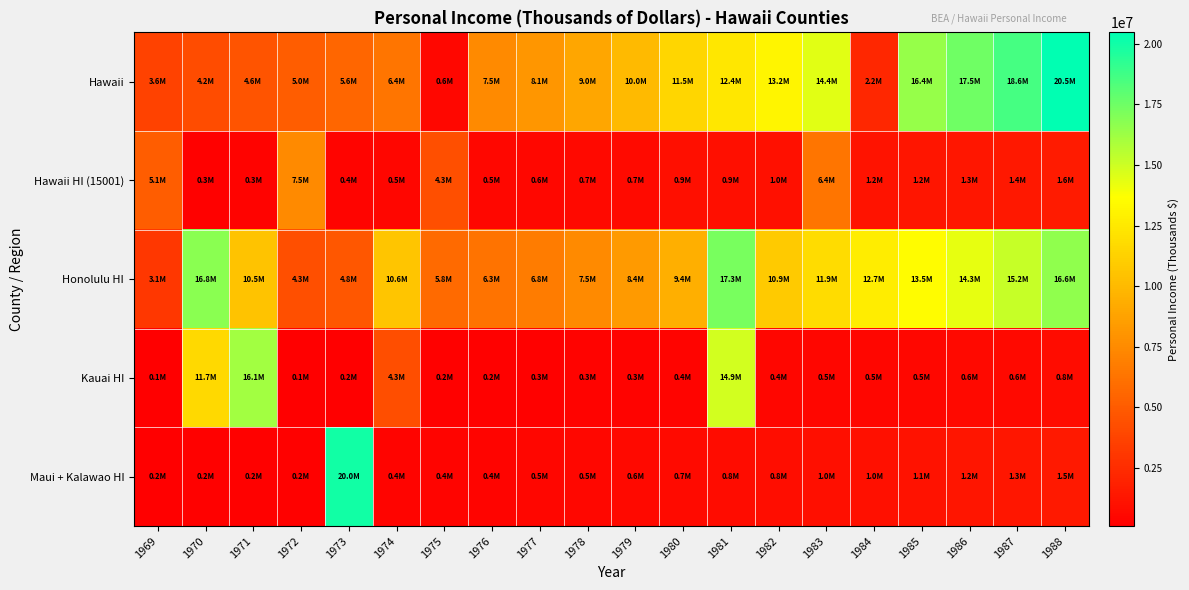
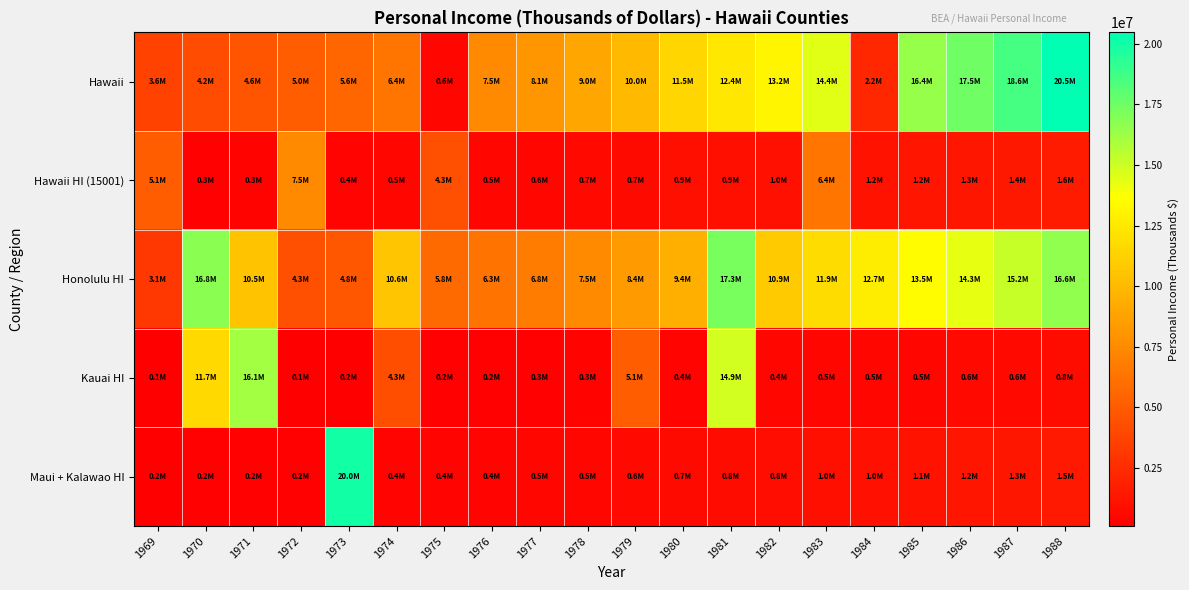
  {
    "Hawaii": {
      "1969": "3.6M",
      "1970": "4.2M",
      "1971": "4.6M",
      "1972": "5.0M",
      "1973": "5.6M",
      "1974": "6.4M",
      "1975": "0.6M",
      "1976": "7.5M",
      "1977": "8.1M",
      "1978": "9.0M",
      "1979": "10.0M",
      "1980": "11.5M",
      "1981": "12.4M",
      "1982": "13.2M",
      "1983": "14.4M",
      "1984": "2.2M",
      "1985": "16.4M",
      "1986": "17.5M",
      "1987": "18.6M",
      "1988": "20.5M"
    },
    "Hawaii HI (15001)": {
      "1969": "5.1M",
      "1970": "0.3M",
      "1971": "0.3M",
      "1972": "7.5M",
      "1973": "0.4M",
      "1974": "0.5M",
      "1975": "4.3M",
      "1976": "0.5M",
      "1977": "0.6M",
      "1978": "0.7M",
      "1979": "0.7M",
      "1980": "0.9M",
      "1981": "0.9M",
      "1982": "1.0M",
      "1983": "6.4M",
      "1984": "1.2M",
      "1985": "1.2M",
      "1986": "1.3M",
      "1987": "1.4M",
      "1988": "1.6M"
    },
    "Honolulu HI": {
      "1969": "3.1M",
      "1970": "16.8M",
      "1971": "10.5M",
      "1972": "4.3M",
      "1973": "4.8M",
      "1974": "10.6M",
      "1975": "5.8M",
      "1976": "6.3M",
      "1977": "6.8M",
      "1978": "7.5M",
      "1979": "8.4M",
      "1980": "9.4M",
      "1981": "17.3M",
      "1982": "10.9M",
      "1983": "11.9M",
      "1984": "12.7M",
      "1985": "13.5M",
      "1986": "14.3M",
      "1987": "15.2M",
      "1988": "16.6M"
    },
    "Kauai HI": {
      "1969": "0.1M",
      "1970": "11.7M",
      "1971": "16.1M",
      "1972": "0.1M",
      "1973": "0.2M",
      "1974": "4.3M",
      "1975": "0.2M",
      "1976": "0.2M",
      "1977": "0.3M",
      "1978": "0.3M",
-     "1979": "0.3M",
+     "1979": "5.1M",
      "1980": "0.4M",
      "1981": "14.9M",
      "1982": "0.4M",
      "1983": "0.5M",
      "1984": "0.5M",
      "1985": "0.5M",
      "1986": "0.6M",
      "1987": "0.6M",
      "1988": "0.8M"
    },
    "Maui + Kalawao HI": {
      "1969": "0.2M",
      "1970": "0.2M",
      "1971": "0.2M",
      "1972": "0.2M",
      "1973": "20.0M",
      "1974": "0.4M",
      "1975": "0.4M",
      "1976": "0.4M",
      "1977": "0.5M",
      "1978": "0.5M",
      "1979": "0.6M",
      "1980": "0.7M",
      "1981": "0.8M",
      "1982": "0.8M",
      "1983": "1.0M",
      "1984": "1.0M",
      "1985": "1.1M",
      "1986": "1.2M",
      "1987": "1.3M",
      "1988": "1.5M"
    }
  }
